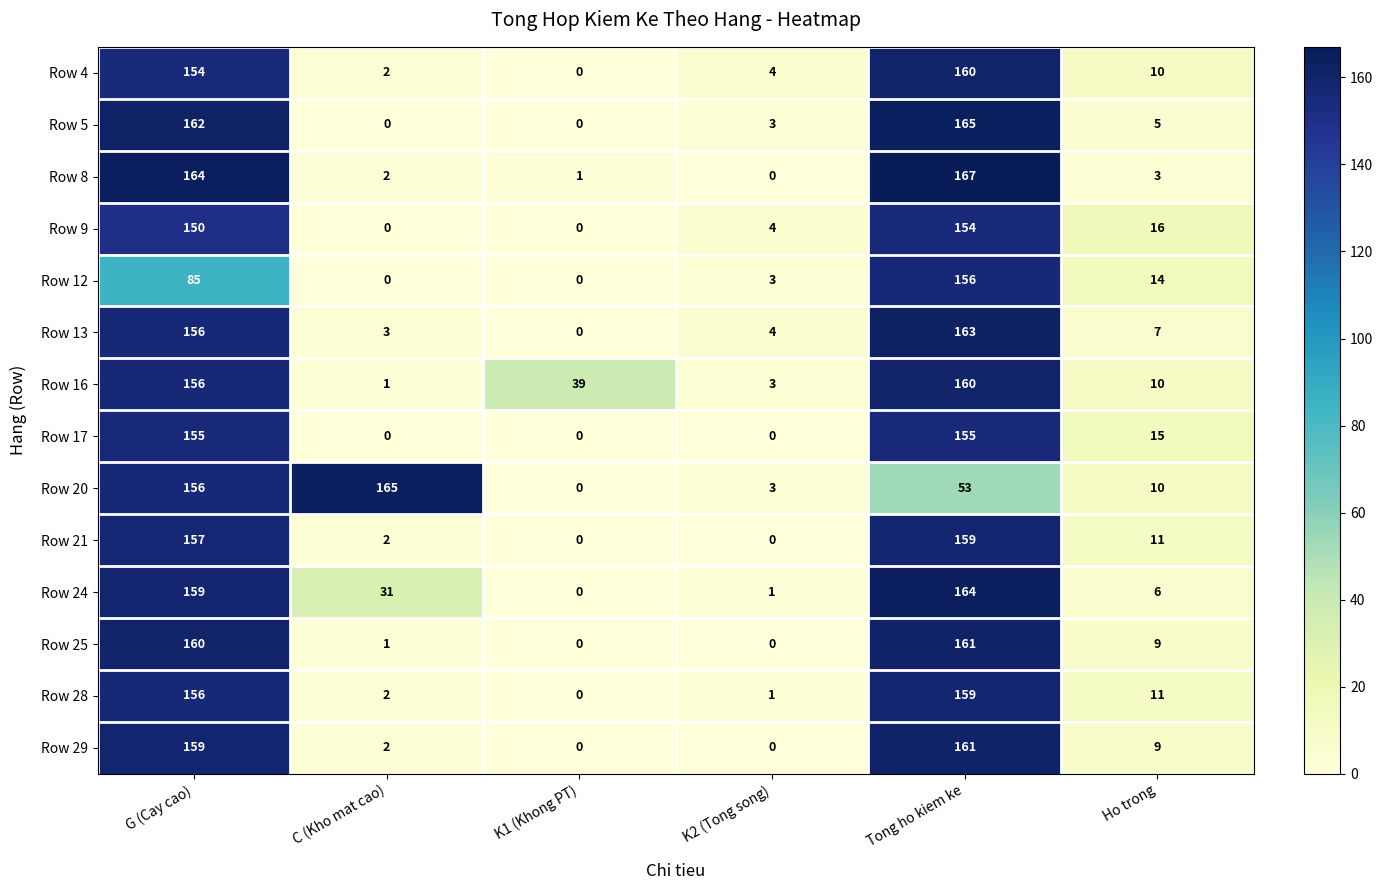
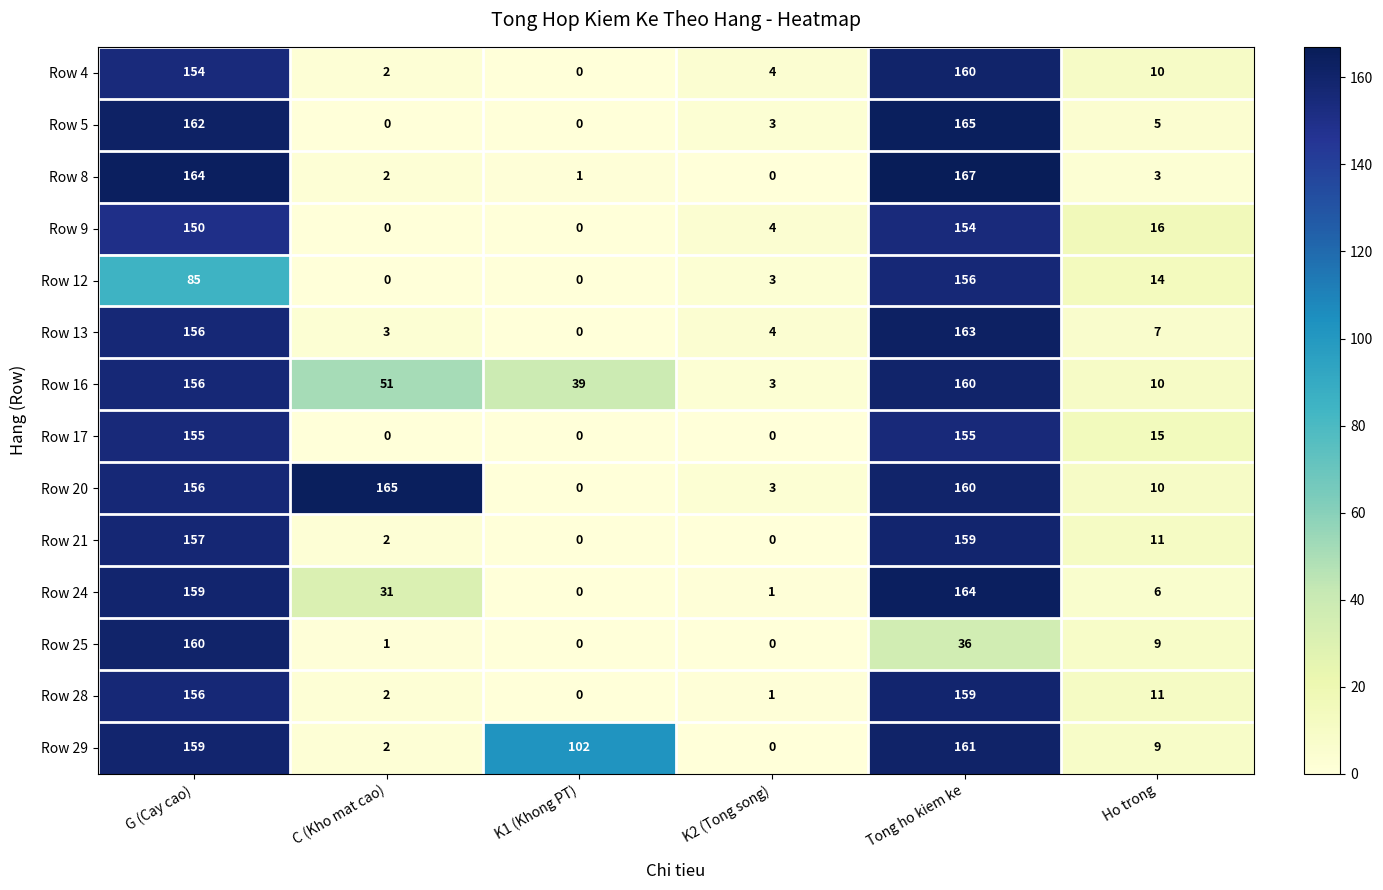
  {
    "Row 4": {
      "G (Cay cao)": 154,
      "C (Kho mat cao)": 2,
      "K1 (Khong PT)": 0,
      "K2 (Tong song)": 4,
      "Tong ho kiem ke": 160,
      "Ho trong": 10
    },
    "Row 5": {
      "G (Cay cao)": 162,
      "C (Kho mat cao)": 0,
      "K1 (Khong PT)": 0,
      "K2 (Tong song)": 3,
      "Tong ho kiem ke": 165,
      "Ho trong": 5
    },
    "Row 8": {
      "G (Cay cao)": 164,
      "C (Kho mat cao)": 2,
      "K1 (Khong PT)": 1,
      "K2 (Tong song)": 0,
      "Tong ho kiem ke": 167,
      "Ho trong": 3
    },
    "Row 9": {
      "G (Cay cao)": 150,
      "C (Kho mat cao)": 0,
      "K1 (Khong PT)": 0,
      "K2 (Tong song)": 4,
      "Tong ho kiem ke": 154,
      "Ho trong": 16
    },
    "Row 12": {
      "G (Cay cao)": 85,
      "C (Kho mat cao)": 0,
      "K1 (Khong PT)": 0,
      "K2 (Tong song)": 3,
      "Tong ho kiem ke": 156,
      "Ho trong": 14
    },
    "Row 13": {
      "G (Cay cao)": 156,
      "C (Kho mat cao)": 3,
      "K1 (Khong PT)": 0,
      "K2 (Tong song)": 4,
      "Tong ho kiem ke": 163,
      "Ho trong": 7
    },
    "Row 16": {
      "G (Cay cao)": 156,
-     "C (Kho mat cao)": 1,
+     "C (Kho mat cao)": 51,
      "K1 (Khong PT)": 39,
      "K2 (Tong song)": 3,
      "Tong ho kiem ke": 160,
      "Ho trong": 10
    },
    "Row 17": {
      "G (Cay cao)": 155,
      "C (Kho mat cao)": 0,
      "K1 (Khong PT)": 0,
      "K2 (Tong song)": 0,
      "Tong ho kiem ke": 155,
      "Ho trong": 15
    },
    "Row 20": {
      "G (Cay cao)": 156,
      "C (Kho mat cao)": 165,
      "K1 (Khong PT)": 0,
      "K2 (Tong song)": 3,
-     "Tong ho kiem ke": 53,
+     "Tong ho kiem ke": 160,
      "Ho trong": 10
    },
    "Row 21": {
      "G (Cay cao)": 157,
      "C (Kho mat cao)": 2,
      "K1 (Khong PT)": 0,
      "K2 (Tong song)": 0,
      "Tong ho kiem ke": 159,
      "Ho trong": 11
    },
    "Row 24": {
      "G (Cay cao)": 159,
      "C (Kho mat cao)": 31,
      "K1 (Khong PT)": 0,
      "K2 (Tong song)": 1,
      "Tong ho kiem ke": 164,
      "Ho trong": 6
    },
    "Row 25": {
      "G (Cay cao)": 160,
      "C (Kho mat cao)": 1,
      "K1 (Khong PT)": 0,
      "K2 (Tong song)": 0,
-     "Tong ho kiem ke": 161,
+     "Tong ho kiem ke": 36,
      "Ho trong": 9
    },
    "Row 28": {
      "G (Cay cao)": 156,
      "C (Kho mat cao)": 2,
      "K1 (Khong PT)": 0,
      "K2 (Tong song)": 1,
      "Tong ho kiem ke": 159,
      "Ho trong": 11
    },
    "Row 29": {
      "G (Cay cao)": 159,
      "C (Kho mat cao)": 2,
-     "K1 (Khong PT)": 0,
+     "K1 (Khong PT)": 102,
      "K2 (Tong song)": 0,
      "Tong ho kiem ke": 161,
      "Ho trong": 9
    }
  }
